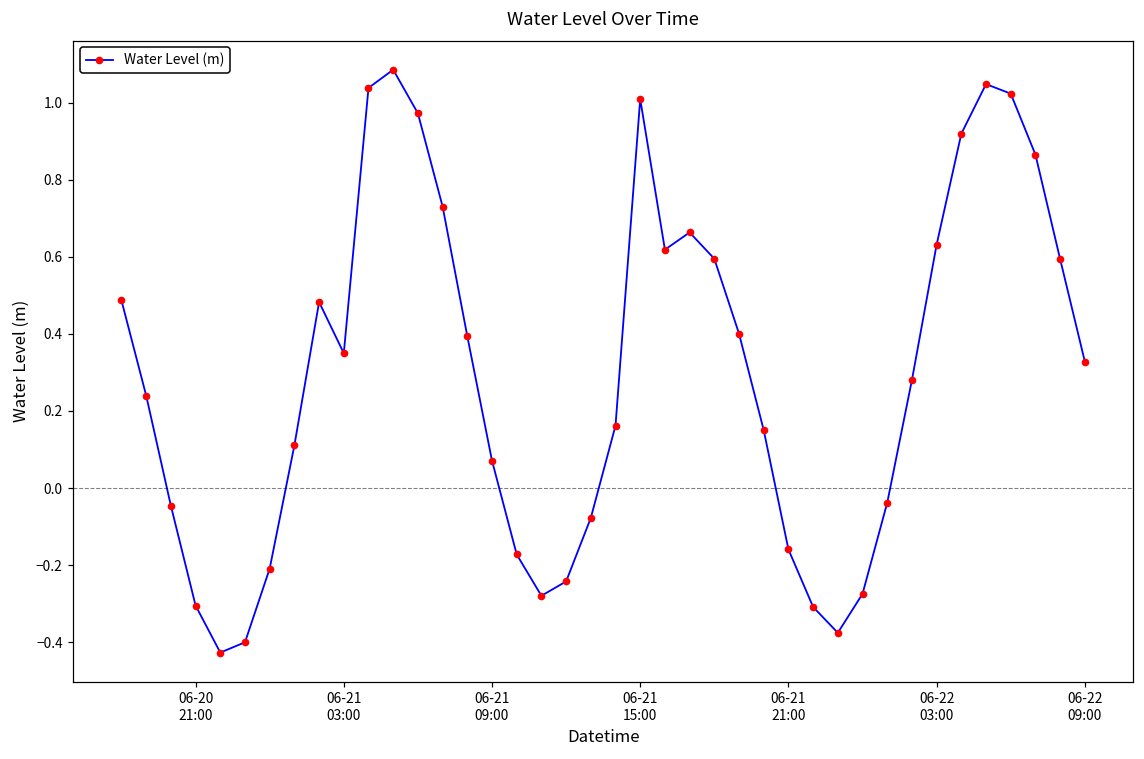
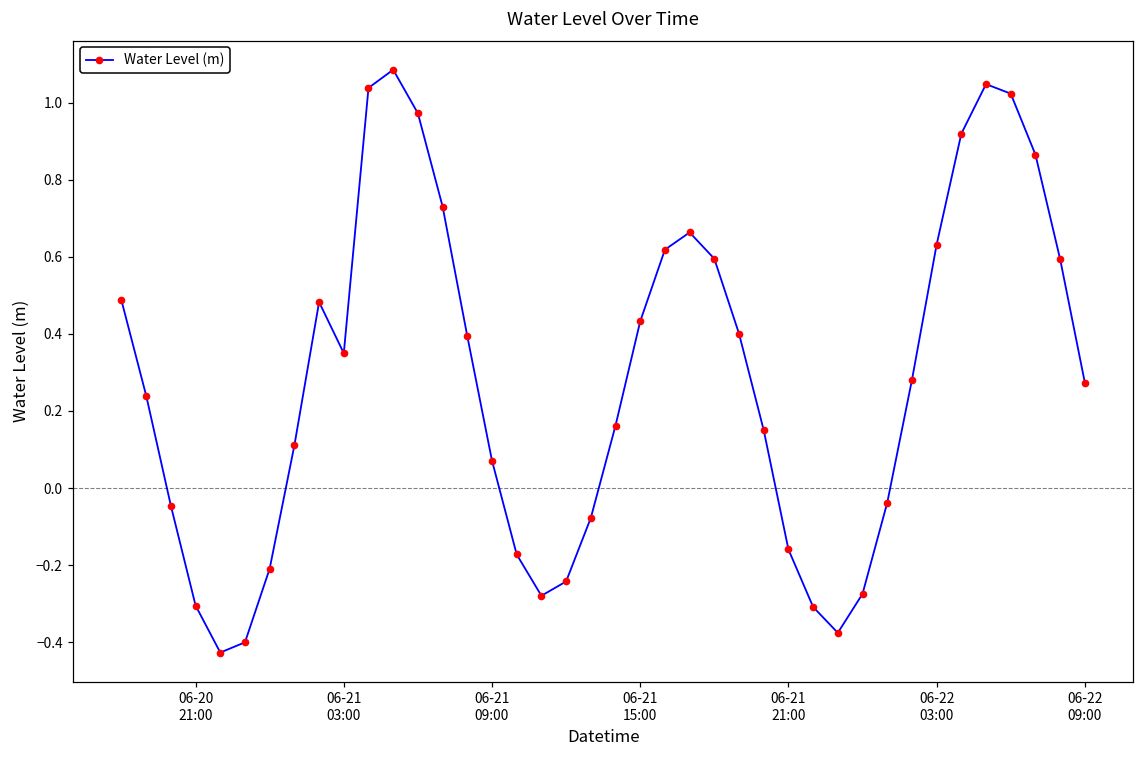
  {
    "06-20 21:00": -0.30,
    "06-21 03:00": 0.35,
    "06-21 09:00": 0.07,
-   "06-21 15:00": 1.01,
+   "06-21 15:00": 0.43,
    "06-21 21:00": -0.16,
    "06-22 03:00": 0.63,
-   "06-22 09:00": 0.33
+   "06-22 09:00": 0.27
  }
